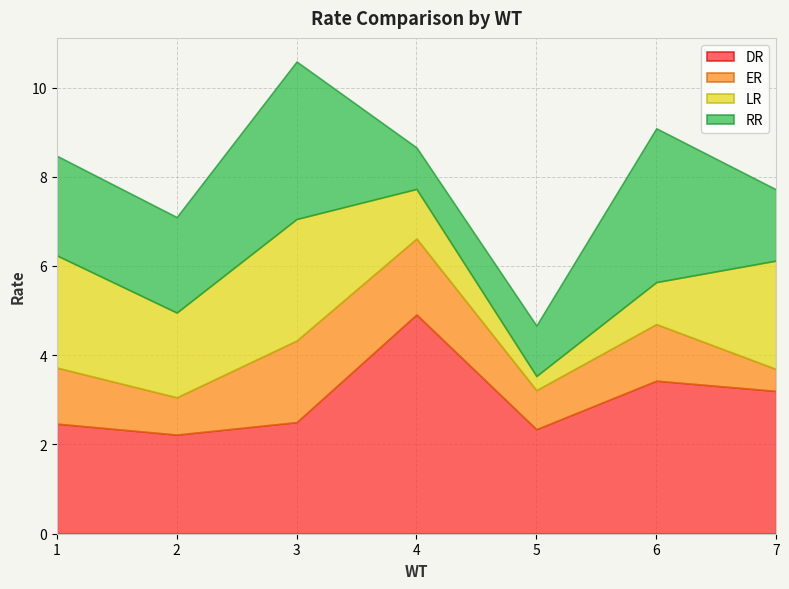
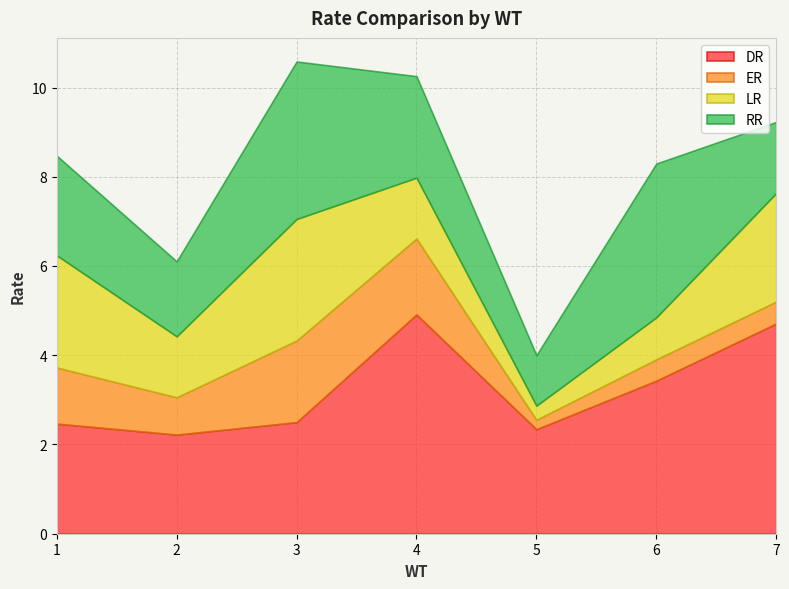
  {
    "DR": {
      "1": 2.5,
      "2": 2.2,
      "3": 2.5,
      "4": 4.9,
      "5": 2.3,
      "6": 3.4,
-     "7": 3.2
+     "7": 4.7
    },
    "ER": {
      "1": 1.3,
      "2": 0.8,
      "3": 1.8,
      "4": 1.7,
-     "5": 0.9,
-     "6": 1.3,
+     "5": 0.2,
+     "6": 0.5,
      "7": 0.5
    },
    "LR": {
      "1": 2.5,
-     "2": 1.9,
+     "2": 1.4,
      "3": 2.7,
-     "4": 1.1,
+     "4": 1.4,
      "5": 0.3,
      "6": 0.9,
      "7": 2.4
    },
    "RR": {
      "1": 2.2,
-     "2": 2.1,
+     "2": 1.7,
      "3": 3.5,
-     "4": 0.9,
+     "4": 2.3,
      "5": 1.1,
      "6": 3.4,
      "7": 1.6
    }
  }
